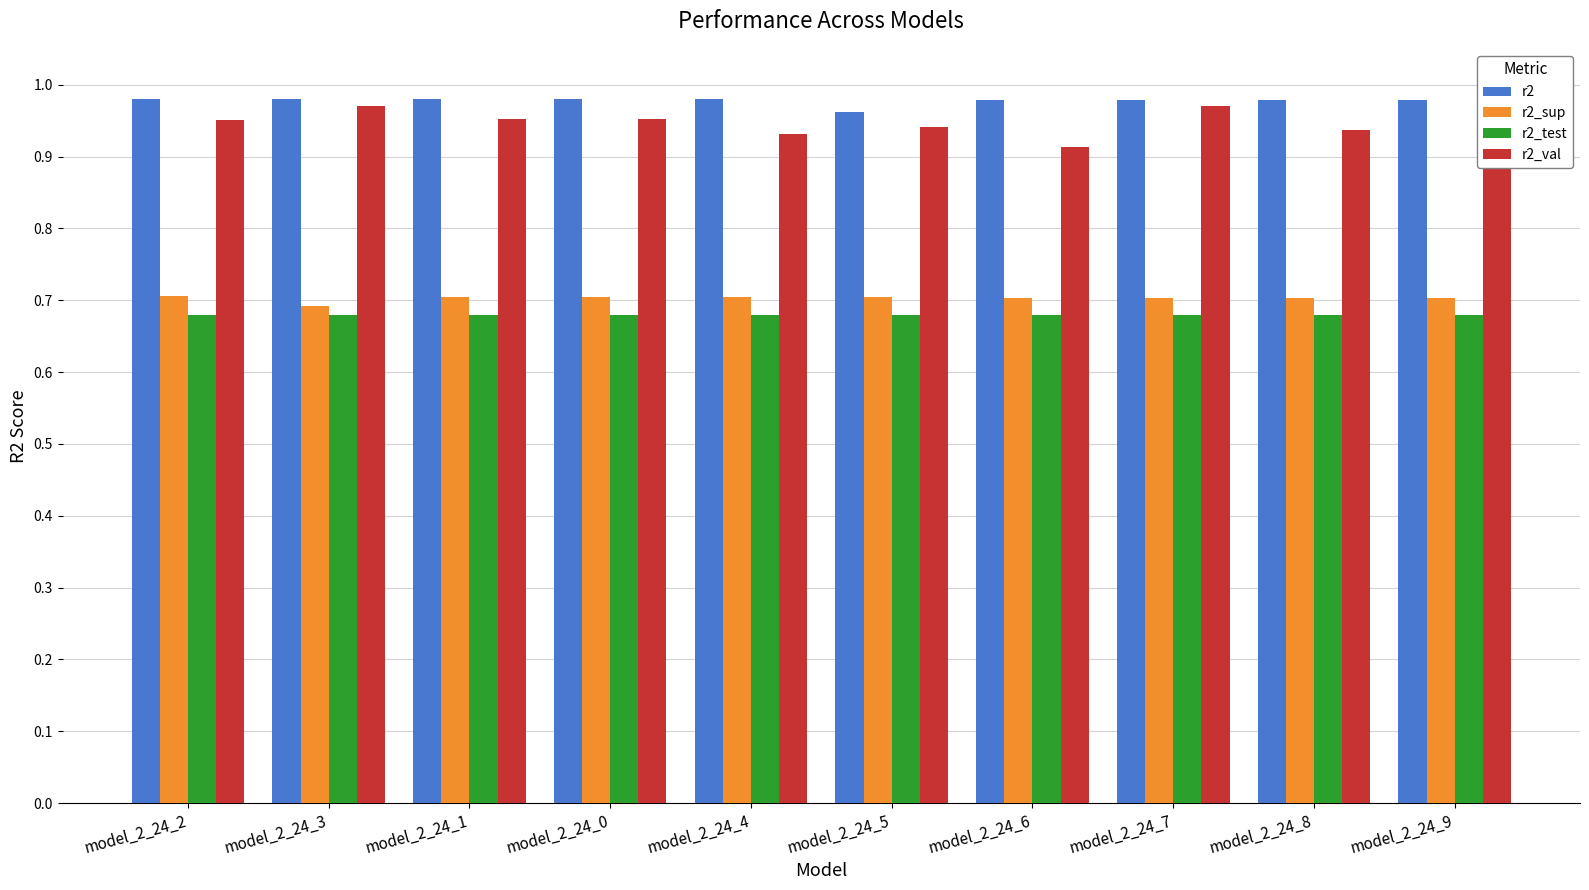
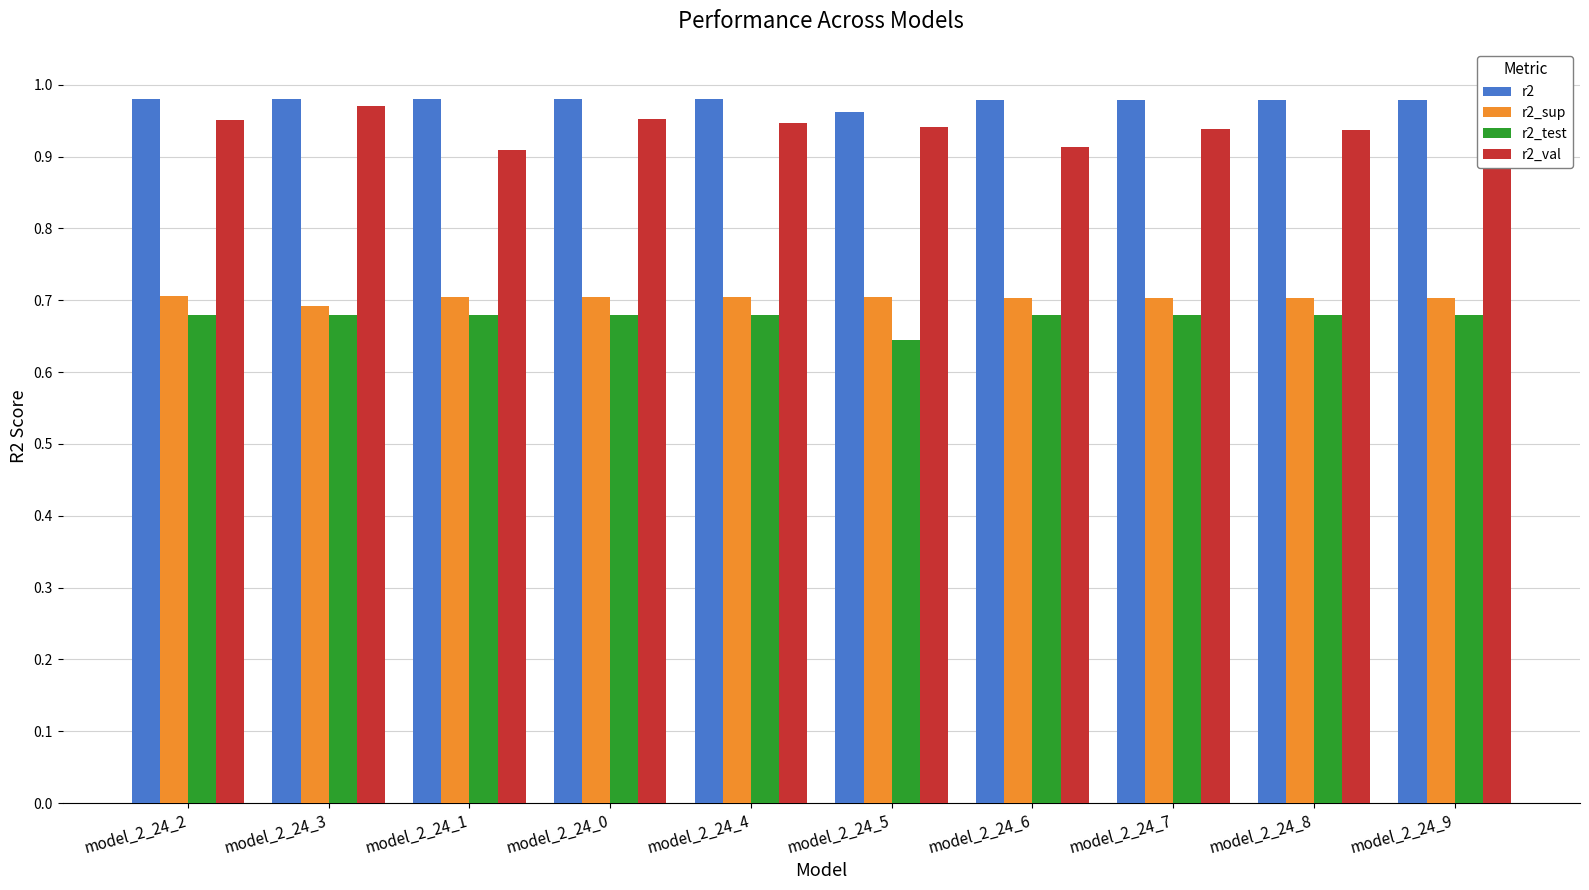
  {
    "r2": {
      "model_2_24_2": 0.98,
      "model_2_24_3": 0.98,
      "model_2_24_1": 0.98,
      "model_2_24_0": 0.98,
      "model_2_24_4": 0.98,
      "model_2_24_5": 0.96,
      "model_2_24_6": 0.98,
      "model_2_24_7": 0.98,
      "model_2_24_8": 0.98,
      "model_2_24_9": 0.98
    },
    "r2_sup": {
      "model_2_24_2": 0.71,
      "model_2_24_3": 0.69,
      "model_2_24_1": 0.71,
      "model_2_24_0": 0.71,
      "model_2_24_4": 0.71,
      "model_2_24_5": 0.70,
      "model_2_24_6": 0.70,
      "model_2_24_7": 0.70,
      "model_2_24_8": 0.70,
      "model_2_24_9": 0.70
    },
    "r2_test": {
      "model_2_24_2": 0.68,
      "model_2_24_3": 0.68,
      "model_2_24_1": 0.68,
      "model_2_24_0": 0.68,
      "model_2_24_4": 0.68,
-     "model_2_24_5": 0.68,
+     "model_2_24_5": 0.65,
      "model_2_24_6": 0.68,
      "model_2_24_7": 0.68,
      "model_2_24_8": 0.68,
      "model_2_24_9": 0.68
    },
    "r2_val": {
      "model_2_24_2": 0.95,
      "model_2_24_3": 0.97,
-     "model_2_24_1": 0.95,
+     "model_2_24_1": 0.91,
      "model_2_24_0": 0.95,
-     "model_2_24_4": 0.93,
+     "model_2_24_4": 0.95,
      "model_2_24_5": 0.94,
      "model_2_24_6": 0.91,
-     "model_2_24_7": 0.97,
+     "model_2_24_7": 0.94,
      "model_2_24_8": 0.94
    }
  }
